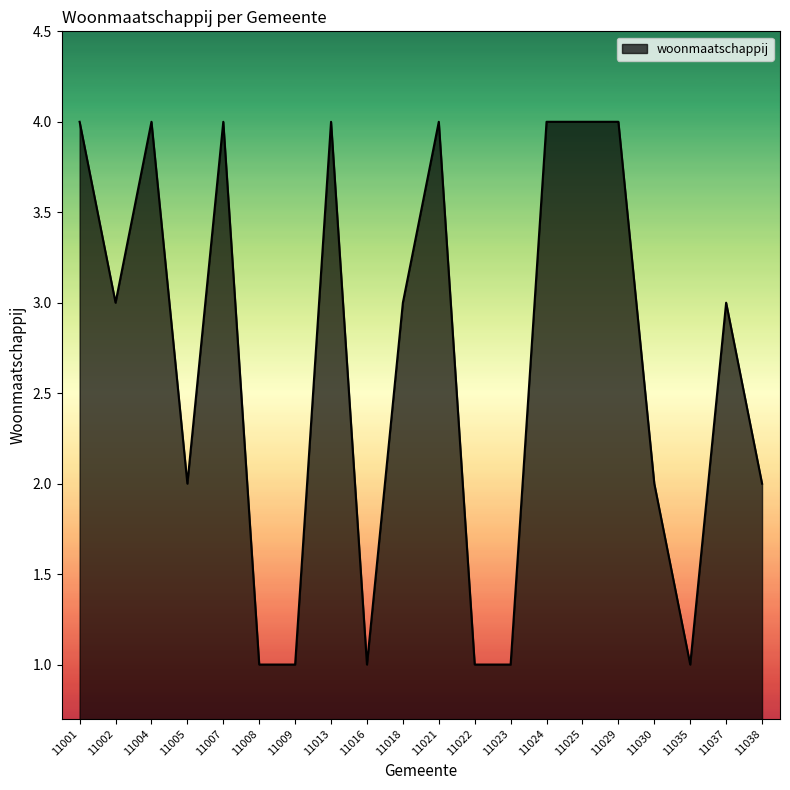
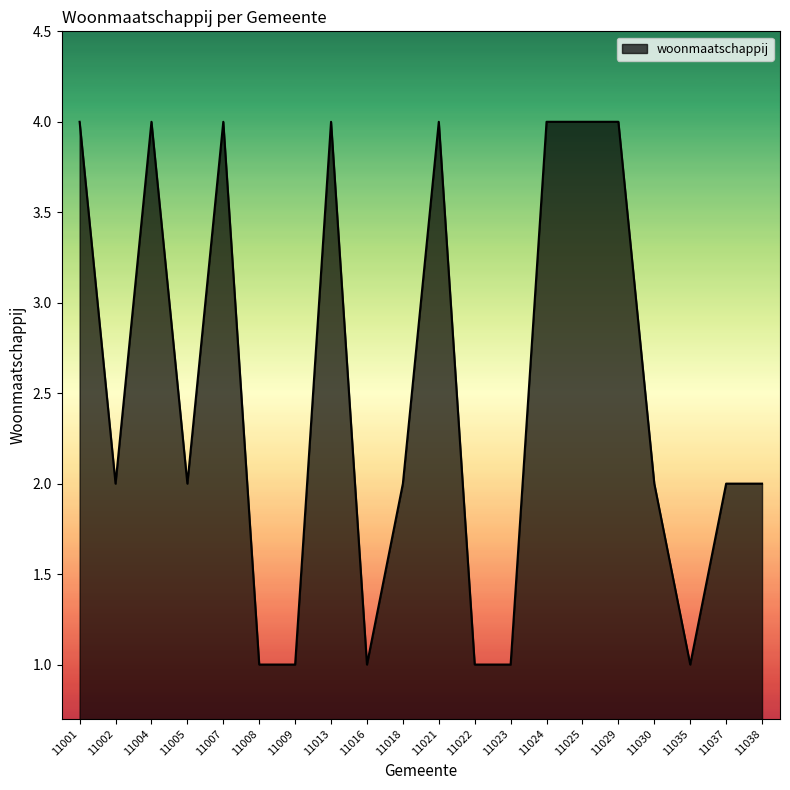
  {
    "11001": 4,
-   "11002": 3,
+   "11002": 2,
    "11004": 4,
    "11005": 2,
    "11007": 4,
    "11008": 1,
    "11009": 1,
    "11013": 4,
    "11016": 1,
-   "11018": 3,
+   "11018": 2,
    "11021": 4,
    "11022": 1,
    "11023": 1,
    "11024": 4,
    "11025": 4,
    "11029": 4,
    "11030": 2,
    "11035": 1,
-   "11037": 3,
+   "11037": 2,
    "11038": 2
  }
